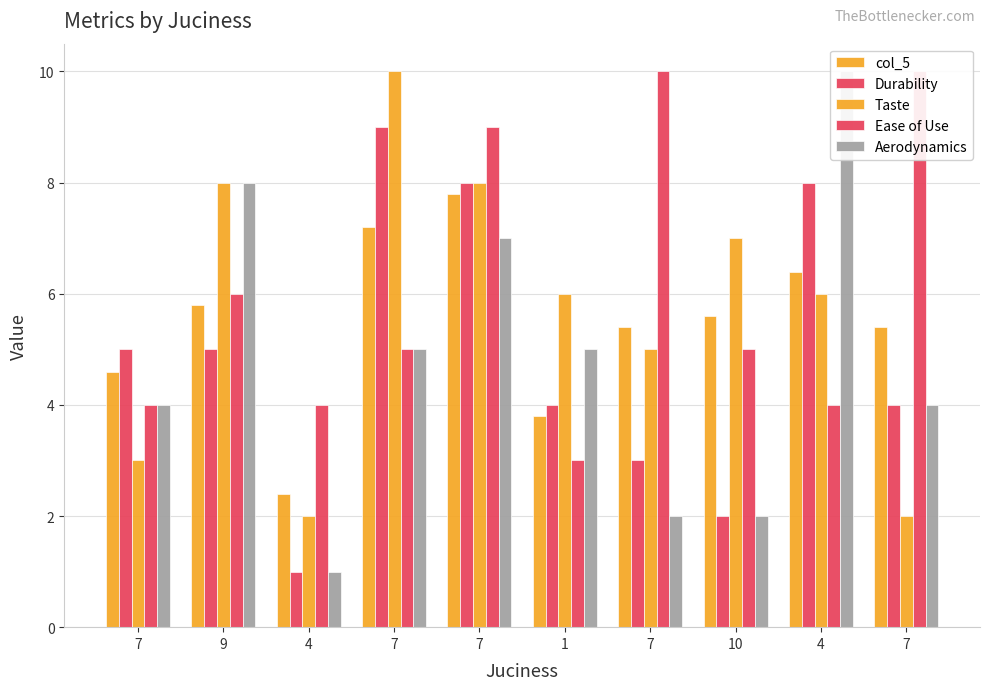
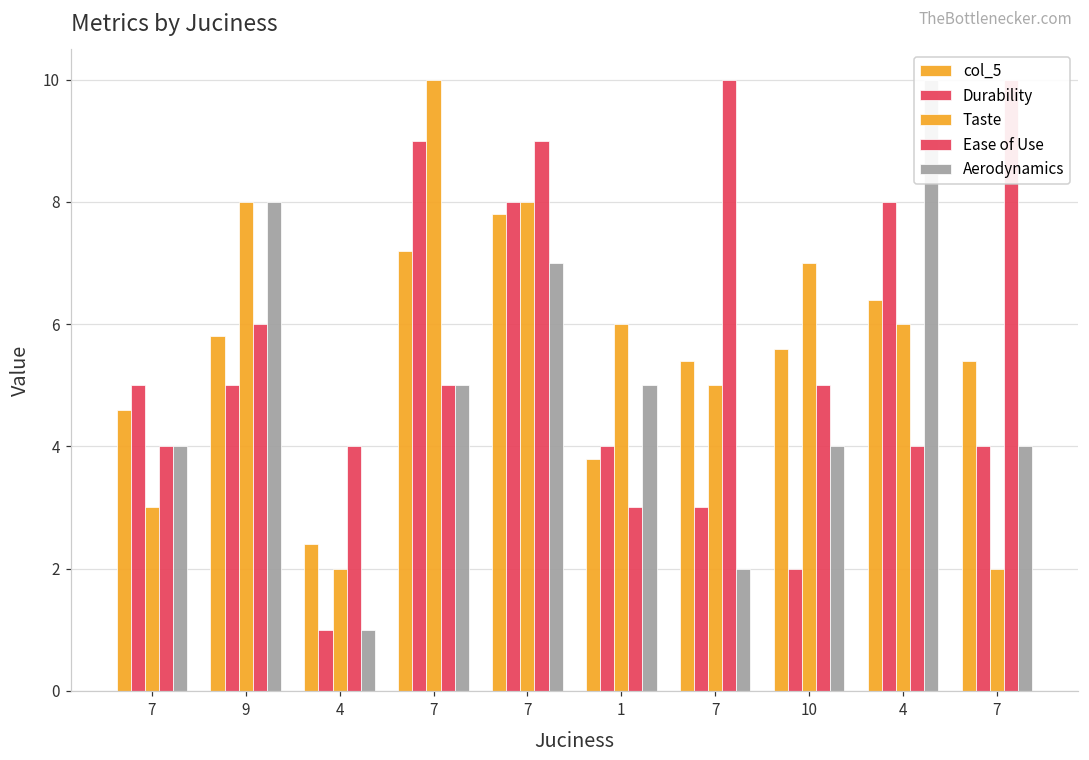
  {
    "Aerodynamics": {
      "9": 8,
      "1": 5,
-     "10": 2
+     "10": 4
    }
  }
